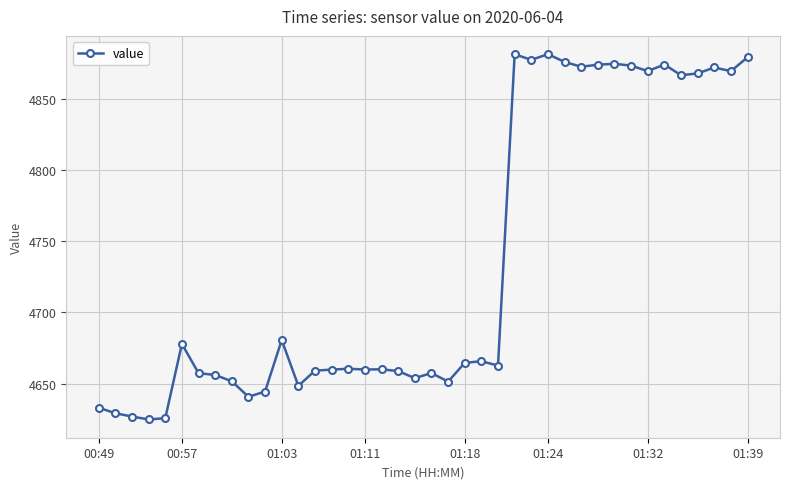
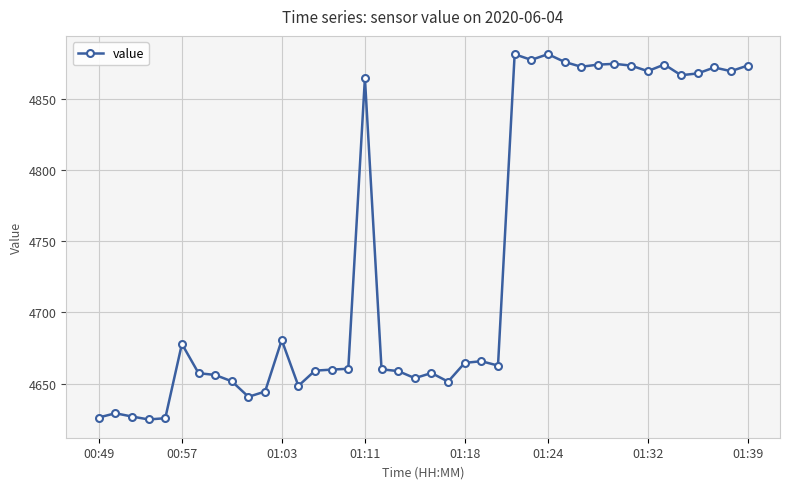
  {
-   "00:49": 4633,
+   "00:49": 4626,
    "00:57": 4678,
    "01:03": 4681,
-   "01:11": 4660,
+   "01:11": 4865,
    "01:18": 4665,
    "01:24": 4881,
    "01:32": 4869,
-   "01:39": 4879
+   "01:39": 4873
  }
